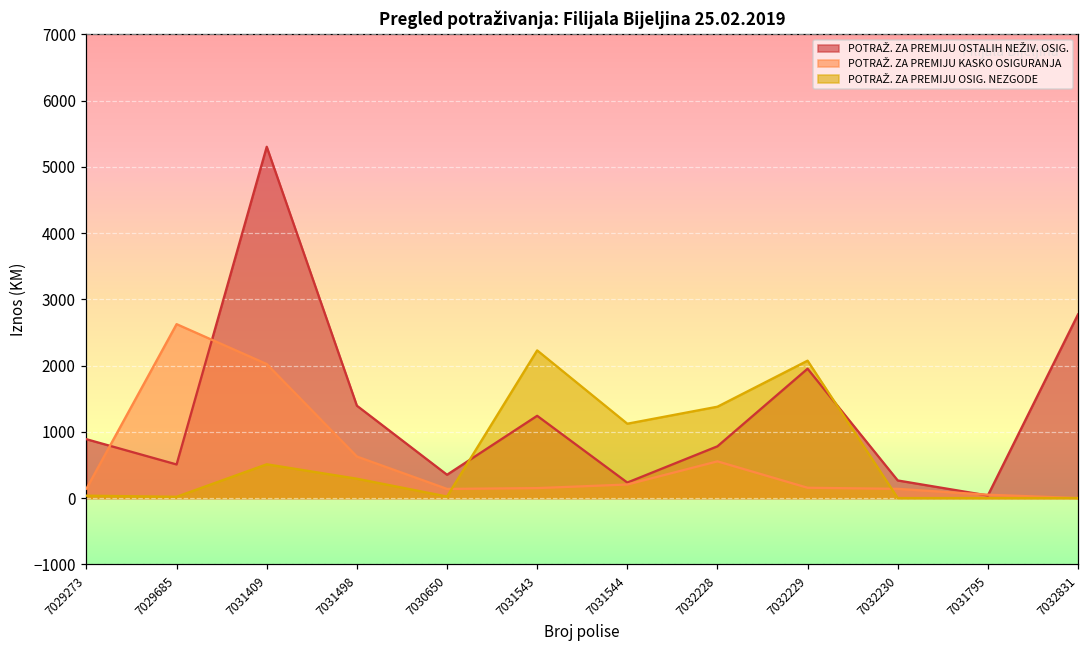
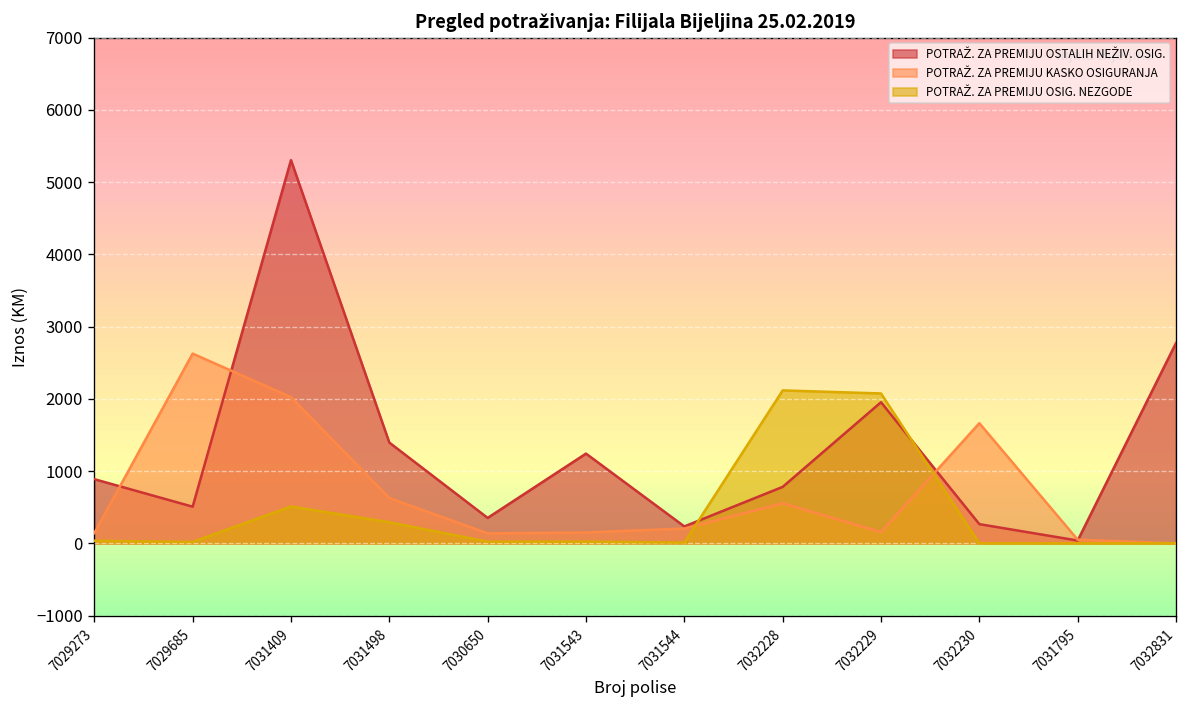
  {
    "POTRAŽ. ZA PREMIJU OSTALIH NEŽIV. OSIG.": {
      "7029273": 900,
      "7029685": 500,
      "7031409": 5300,
      "7031498": 1400,
      "7030650": 400,
      "7031543": 1200,
      "7032228": 800,
      "7032229": 2000,
      "7032230": 300,
      "7032831": 2800
    },
    "POTRAŽ. ZA PREMIJU KASKO OSIGURANJA": {
      "7029273": 100,
      "7029685": 2600,
      "7031409": 2000,
      "7031498": 600,
      "7030650": 100,
      "7031543": 200,
      "7032228": 600,
      "7032229": 200,
-     "7032230": 100
+     "7032230": 1700
    },
    "POTRAŽ. ZA PREMIJU OSIG. NEZGODE": {
      "7029273": 0,
      "7029685": 0,
      "7031409": 500,
      "7031498": 300,
      "7030650": 0,
-     "7031543": 2200,
-     "7031544": 1100,
-     "7032228": 1400,
+     "7031543": 0,
+     "7031544": 0,
+     "7032228": 2100,
      "7032229": 2100,
      "7032230": 0
    }
  }
